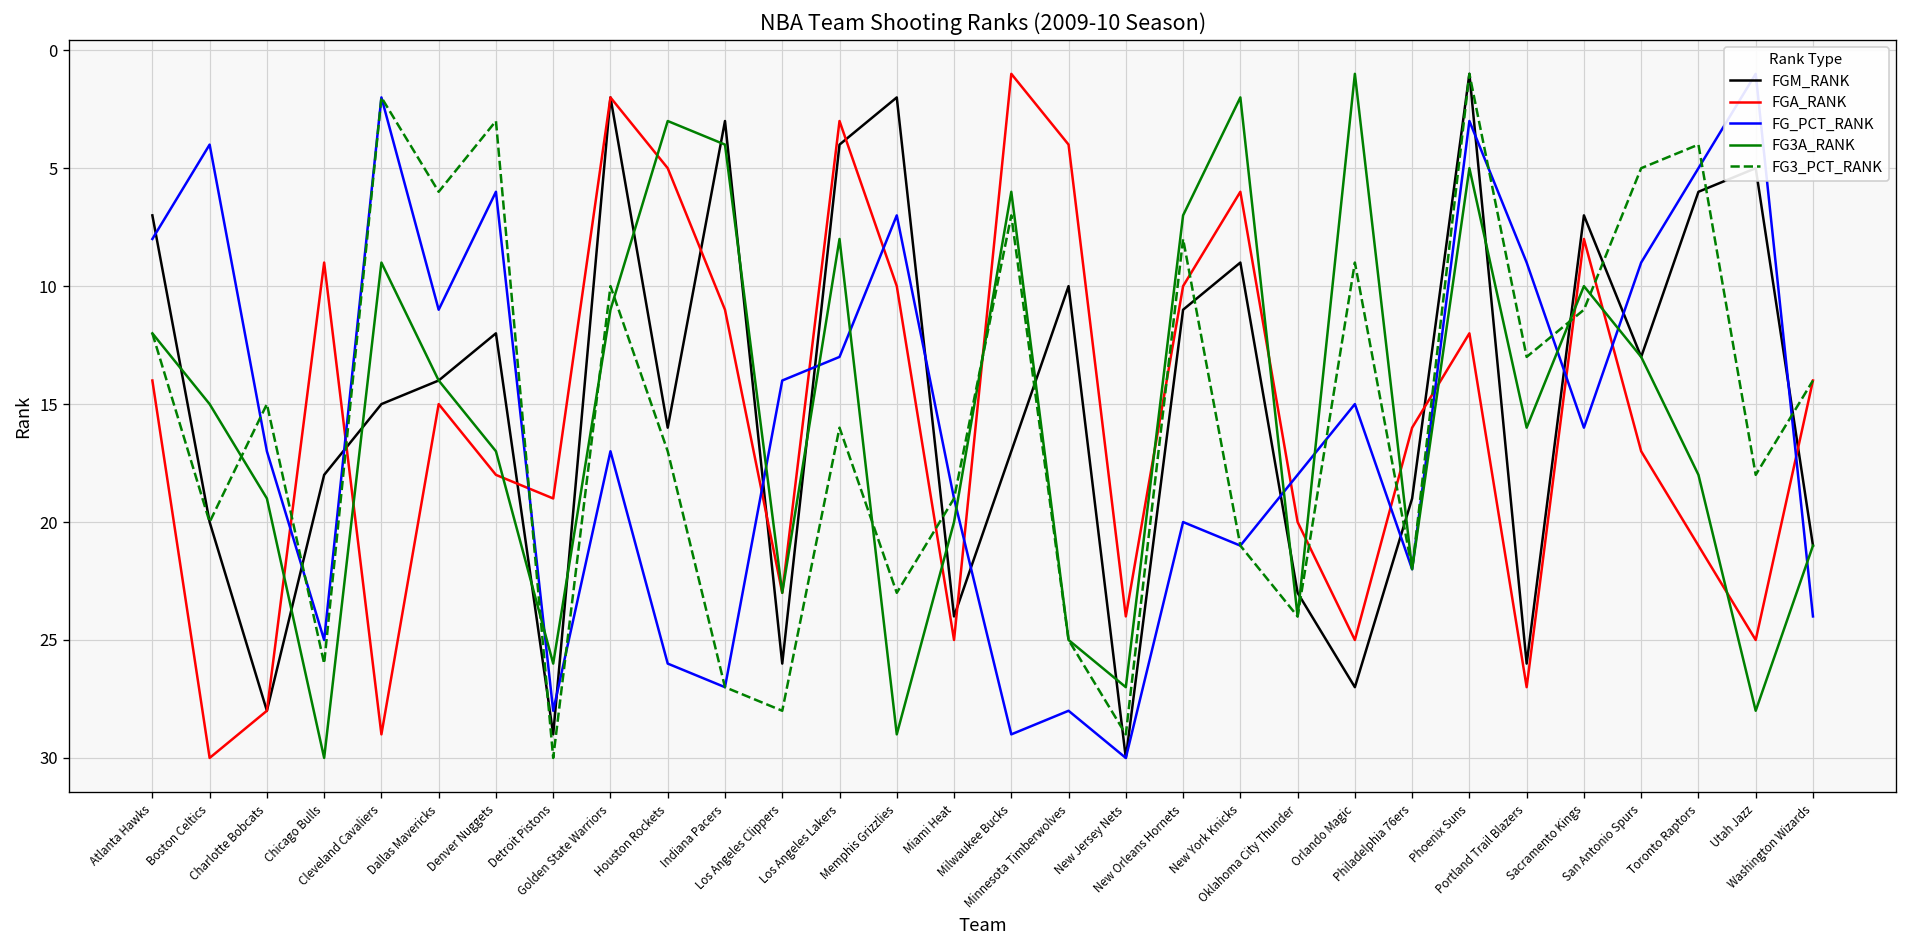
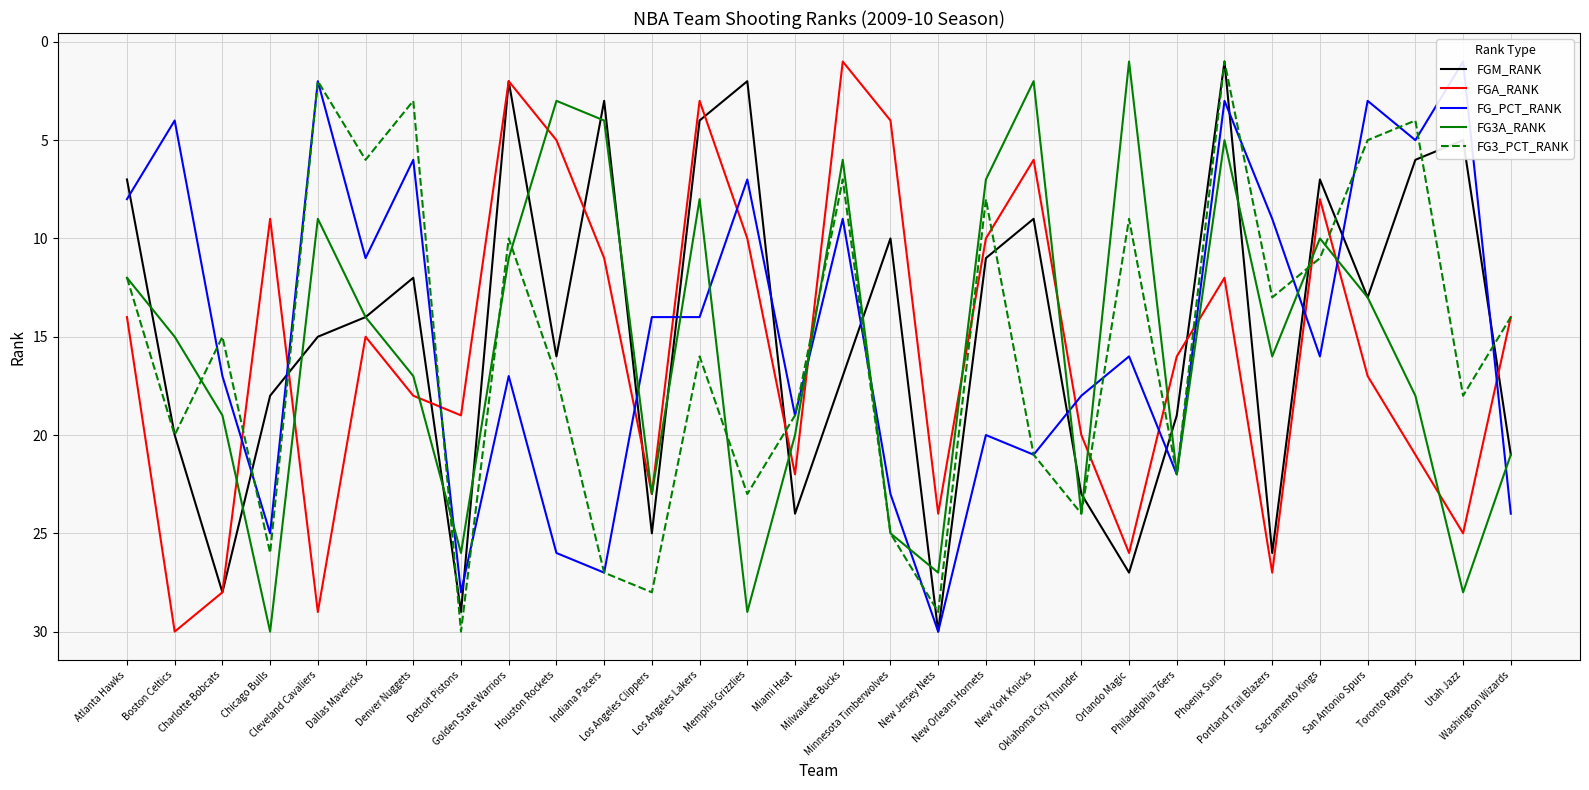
  {
    "FGM_RANK": {
      "Atlanta Hawks": 7,
      "Chicago Bulls": 18,
      "Cleveland Cavaliers": 15,
      "Denver Nuggets": 12,
      "Detroit Pistons": 29,
      "Houston Rockets": 16,
      "Indiana Pacers": 3,
-     "Los Angeles Clippers": 26,
+     "Los Angeles Clippers": 25,
      "Los Angeles Lakers": 4,
      "Memphis Grizzlies": 2,
      "Miami Heat": 24,
      "Milwaukee Bucks": 17,
      "Minnesota Timberwolves": 10,
      "New Orleans Hornets": 11,
      "New York Knicks": 9,
      "Oklahoma City Thunder": 23,
      "Orlando Magic": 27,
      "Philadelphia 76ers": 19,
      "Portland Trail Blazers": 26,
      "Sacramento Kings": 7,
      "Toronto Raptors": 6
    },
    "FGA_RANK": {
      "Atlanta Hawks": 14,
      "Boston Celtics": 30,
      "Chicago Bulls": 9,
      "Cleveland Cavaliers": 29,
      "Dallas Mavericks": 15,
      "Denver Nuggets": 18,
      "Detroit Pistons": 19,
      "Houston Rockets": 5,
      "Indiana Pacers": 11,
      "Los Angeles Lakers": 3,
      "Memphis Grizzlies": 10,
-     "Miami Heat": 25,
+     "Miami Heat": 22,
      "Milwaukee Bucks": 1,
      "Minnesota Timberwolves": 4,
      "New Jersey Nets": 24,
      "New Orleans Hornets": 10,
      "New York Knicks": 6,
      "Oklahoma City Thunder": 20,
-     "Orlando Magic": 25,
+     "Orlando Magic": 26,
      "Philadelphia 76ers": 16,
      "Phoenix Suns": 12,
      "Portland Trail Blazers": 27,
      "Sacramento Kings": 8,
      "San Antonio Spurs": 17,
      "Toronto Raptors": 21,
      "Utah Jazz": 25
    },
    "FG_PCT_RANK": {
      "Atlanta Hawks": 8,
      "Boston Celtics": 4,
      "Charlotte Bobcats": 17,
      "Chicago Bulls": 25,
      "Dallas Mavericks": 11,
      "Denver Nuggets": 6,
      "Detroit Pistons": 28,
      "Golden State Warriors": 17,
      "Houston Rockets": 26,
      "Los Angeles Clippers": 14,
-     "Los Angeles Lakers": 13,
+     "Los Angeles Lakers": 14,
      "Memphis Grizzlies": 7,
-     "Milwaukee Bucks": 29,
-     "Minnesota Timberwolves": 28,
+     "Milwaukee Bucks": 9,
+     "Minnesota Timberwolves": 23,
      "New Orleans Hornets": 20,
      "Oklahoma City Thunder": 18,
-     "Orlando Magic": 15,
+     "Orlando Magic": 16,
      "Phoenix Suns": 3,
      "Portland Trail Blazers": 9,
      "Sacramento Kings": 16,
-     "San Antonio Spurs": 9,
+     "San Antonio Spurs": 3,
      "Toronto Raptors": 5,
      "Washington Wizards": 24
    }
  }
